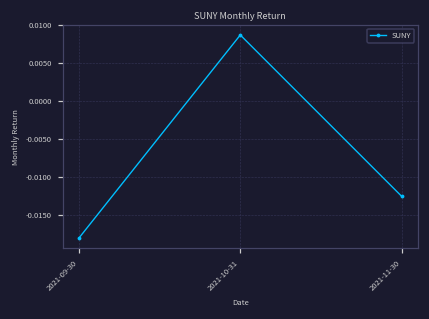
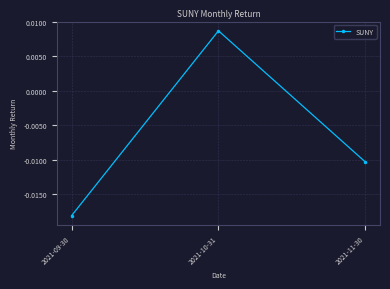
  {
    "2021-09-30": -0.018,
    "2021-10-31": 0.009,
-   "2021-11-30": -0.013
+   "2021-11-30": -0.010
  }
